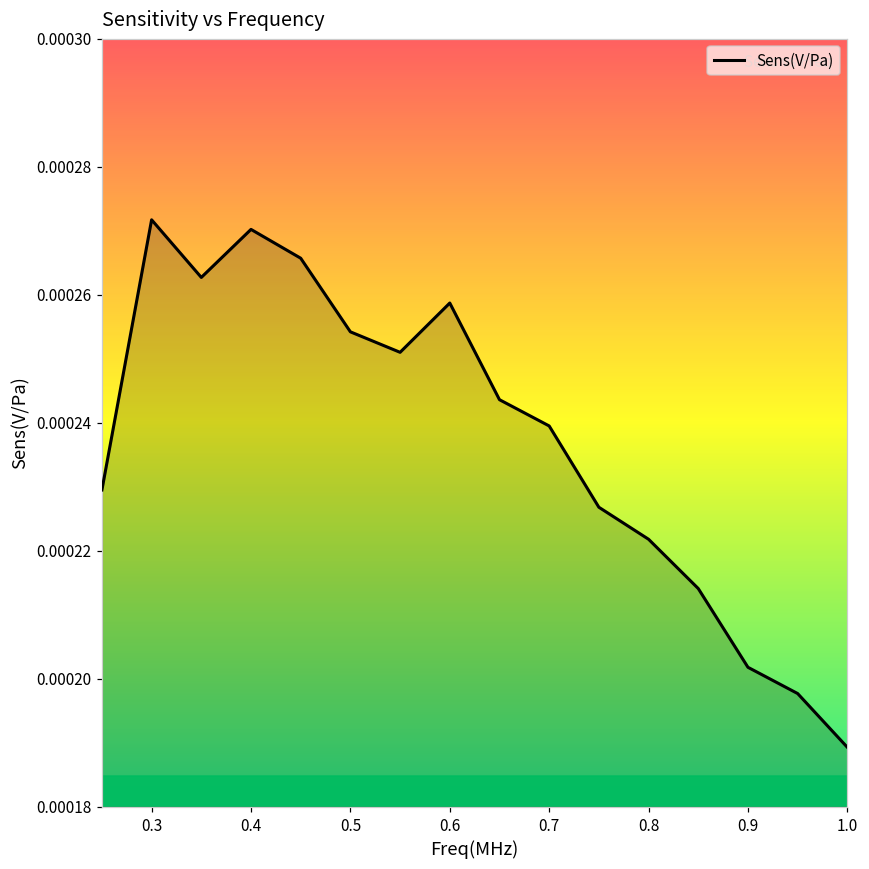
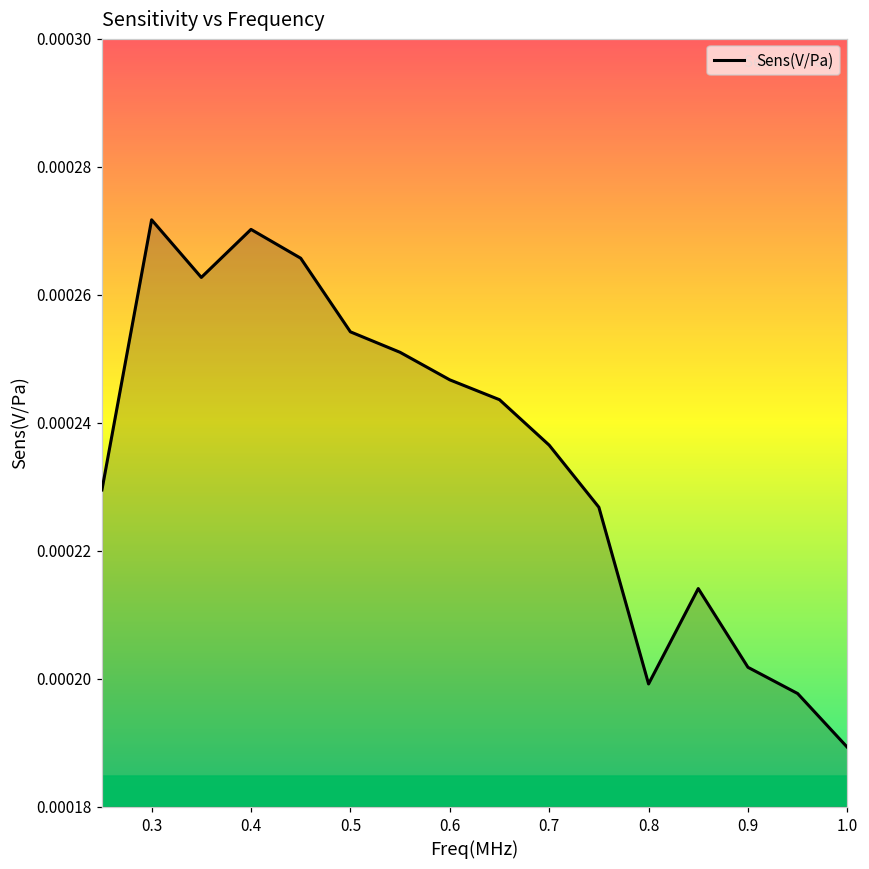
  {
    "0.3": 0.000272,
    "0.4": 0.000270,
    "0.5": 0.000254,
-   "0.6": 0.000259,
-   "0.7": 0.000240,
-   "0.8": 0.000222,
+   "0.6": 0.000247,
+   "0.7": 0.000237,
+   "0.8": 0.000199,
    "0.9": 0.000202,
    "1.0": 0.000189
  }
